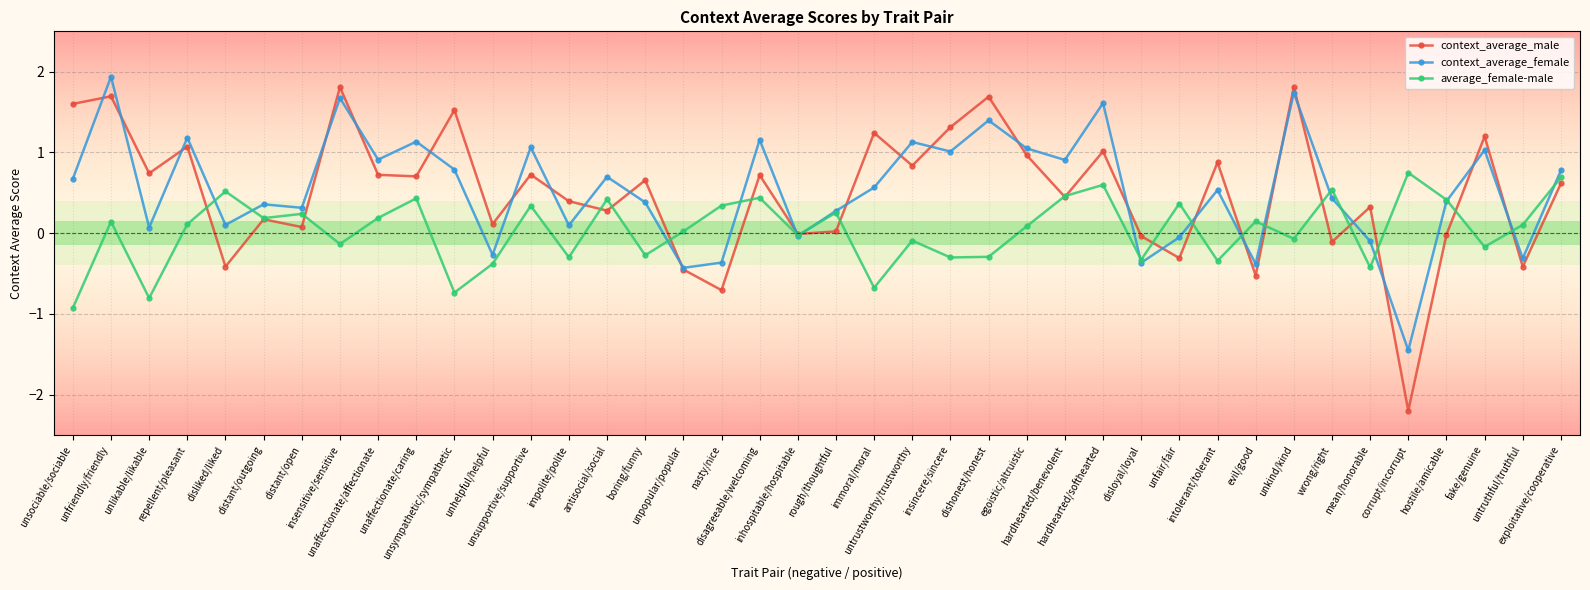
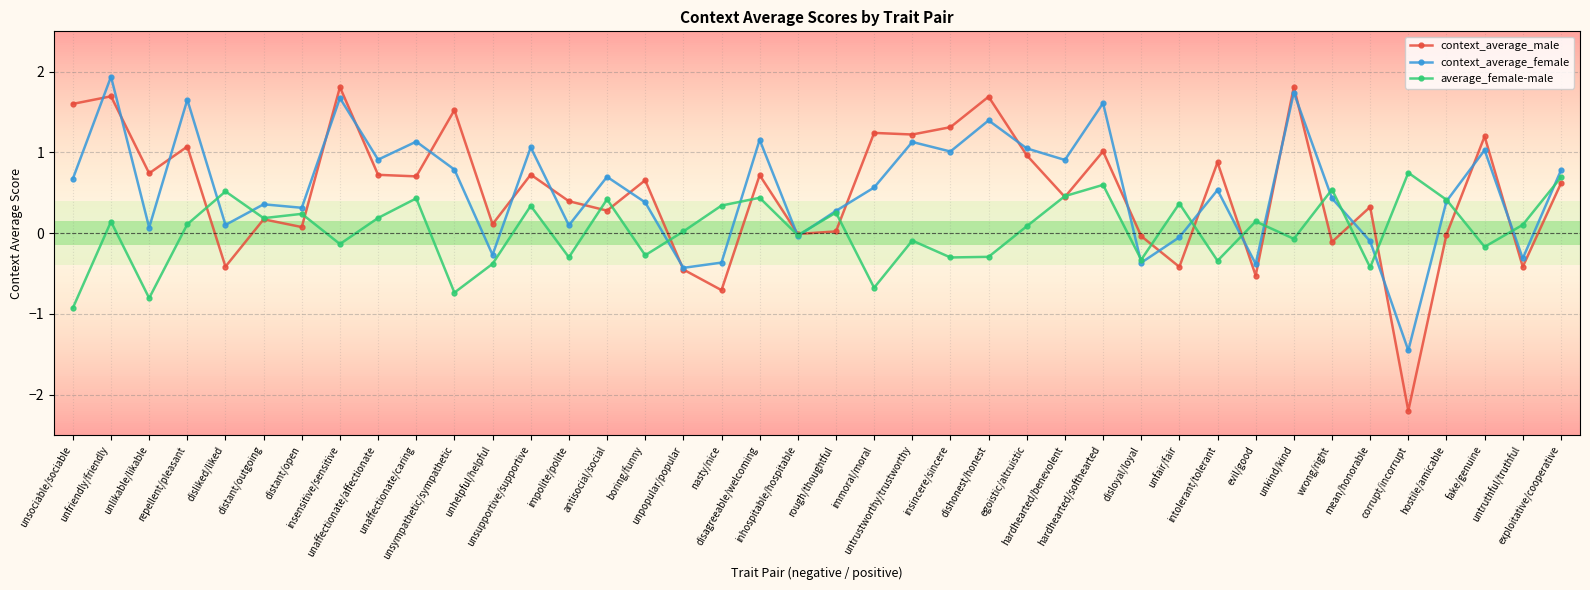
  {
    "context_average_male": {
      "unsociable/sociable": 1.6,
      "unfriendly/friendly": 1.7,
      "unlikable/likable": 0.7,
      "repellent/pleasant": 1.1,
      "disliked/liked": -0.4,
      "distant/open": 0.1,
      "insensitive/sensitive": 1.8,
      "unaffectionate/affectionate": 0.7,
      "unaffectionate/caring": 0.7,
      "unsympathetic/sympathetic": 1.5,
      "unhelpful/helpful": 0.1,
      "unsupportive/supportive": 0.7,
      "impolite/polite": 0.4,
      "antisocial/social": 0.3,
      "boring/funny": 0.7,
      "nasty/nice": -0.7,
      "disagreeable/welcoming": 0.7,
      "rough/thoughtful": 0.0,
      "immoral/moral": 1.2,
-     "untrustworthy/trustworthy": 0.8,
+     "untrustworthy/trustworthy": 1.2,
      "insincere/sincere": 1.3,
      "dishonest/honest": 1.7,
      "egoistic/altruistic": 1.0,
      "hardhearted/softhearted": 1.0,
      "disloyal/loyal": 0.0,
-     "unfair/fair": -0.3,
+     "unfair/fair": -0.4,
      "intolerant/tolerant": 0.9,
      "evil/good": -0.5,
      "unkind/kind": 1.8,
      "wrong/right": -0.1,
      "mean/honorable": 0.3,
      "corrupt/incorrupt": -2.2,
      "hostile/amicable": 0.0,
      "fake/genuine": 1.2,
      "untruthful/truthful": -0.4,
      "exploitative/cooperative": 0.6
    },
    "context_average_female": {
      "unsociable/sociable": 0.7,
      "unfriendly/friendly": 1.9,
      "unlikable/likable": 0.1,
-     "repellent/pleasant": 1.2,
+     "repellent/pleasant": 1.7,
      "disliked/liked": 0.1,
      "distant/outgoing": 0.4,
      "distant/open": 0.3,
      "insensitive/sensitive": 1.7,
      "unaffectionate/affectionate": 0.9,
      "unaffectionate/caring": 1.1,
      "unsympathetic/sympathetic": 0.8,
      "unhelpful/helpful": -0.3,
      "unsupportive/supportive": 1.1,
      "impolite/polite": 0.1,
      "antisocial/social": 0.7,
      "boring/funny": 0.4,
      "nasty/nice": -0.4,
      "disagreeable/welcoming": 1.2,
      "immoral/moral": 0.6,
      "untrustworthy/trustworthy": 1.1,
      "insincere/sincere": 1.0,
      "dishonest/honest": 1.4,
      "egoistic/altruistic": 1.0,
      "hardhearted/benevolent": 0.9,
      "hardhearted/softhearted": 1.6,
      "disloyal/loyal": -0.4,
      "unfair/fair": -0.1,
      "intolerant/tolerant": 0.5,
      "evil/good": -0.4,
      "unkind/kind": 1.7,
      "wrong/right": 0.4,
      "mean/honorable": -0.1,
      "corrupt/incorrupt": -1.5,
      "fake/genuine": 1.0,
      "untruthful/truthful": -0.3,
      "exploitative/cooperative": 0.8
    },
    "average_female-male": {
      "unsociable/sociable": -0.9,
      "unfriendly/friendly": 0.1,
      "unlikable/likable": -0.8,
      "repellent/pleasant": 0.1,
      "disliked/liked": 0.5,
      "distant/open": 0.2,
      "insensitive/sensitive": -0.1,
      "unaffectionate/affectionate": 0.2,
      "unaffectionate/caring": 0.4,
      "unsympathetic/sympathetic": -0.7,
      "unhelpful/helpful": -0.4,
      "unsupportive/supportive": 0.3,
      "impolite/polite": -0.3,
      "antisocial/social": 0.4,
      "boring/funny": -0.3,
      "unpopular/popular": 0.0,
      "nasty/nice": 0.3,
      "disagreeable/welcoming": 0.4,
      "immoral/moral": -0.7,
      "untrustworthy/trustworthy": -0.1,
      "insincere/sincere": -0.3,
      "dishonest/honest": -0.3,
      "egoistic/altruistic": 0.1,
      "hardhearted/softhearted": 0.6,
      "disloyal/loyal": -0.3,
      "unfair/fair": 0.4,
      "intolerant/tolerant": -0.3,
      "evil/good": 0.1,
      "unkind/kind": -0.1,
      "wrong/right": 0.5,
      "mean/honorable": -0.4,
      "corrupt/incorrupt": 0.7,
      "fake/genuine": -0.2,
      "untruthful/truthful": 0.1,
      "exploitative/cooperative": 0.7
    }
  }
